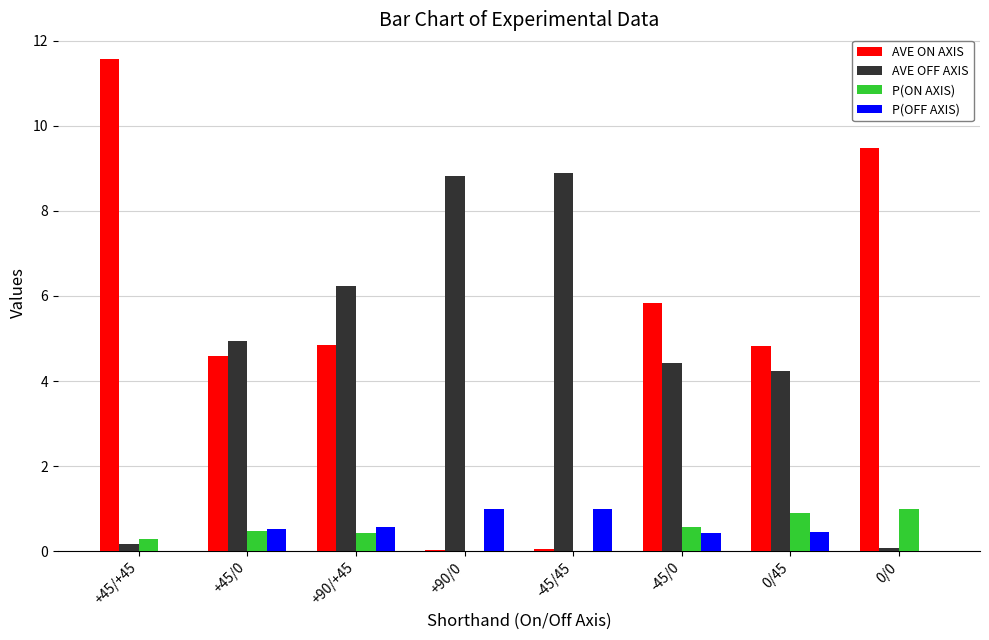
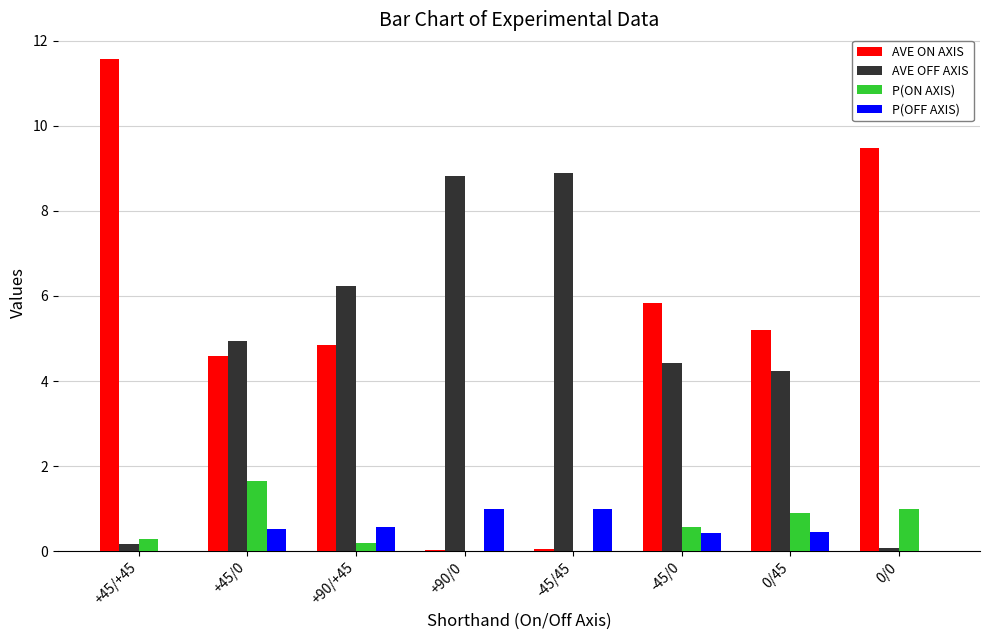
  {
    "AVE ON AXIS": {
      "+45/+45": 11.6,
      "+45/0": 4.6,
      "+90/+45": 4.9,
      "-45/0": 5.8,
-     "0/45": 4.8,
+     "0/45": 5.2,
      "0/0": 9.5
    },
    "AVE OFF AXIS": {
      "+45/+45": 0.2,
      "+45/0": 4.9,
      "+90/+45": 6.2,
      "+90/0": 8.8,
      "-45/45": 8.9,
      "-45/0": 4.4,
      "0/45": 4.2,
      "0/0": 0.1
    },
    "P(ON AXIS)": {
      "+45/+45": 0.3,
-     "+45/0": 0.5,
-     "+90/+45": 0.4,
+     "+45/0": 1.7,
+     "+90/+45": 0.2,
      "-45/0": 0.6,
      "0/45": 0.9,
      "0/0": 1.0
    },
    "P(OFF AXIS)": {
      "+45/0": 0.5,
      "+90/+45": 0.6,
      "+90/0": 1.0,
      "-45/45": 1.0,
      "-45/0": 0.4,
      "0/45": 0.4
    }
  }
